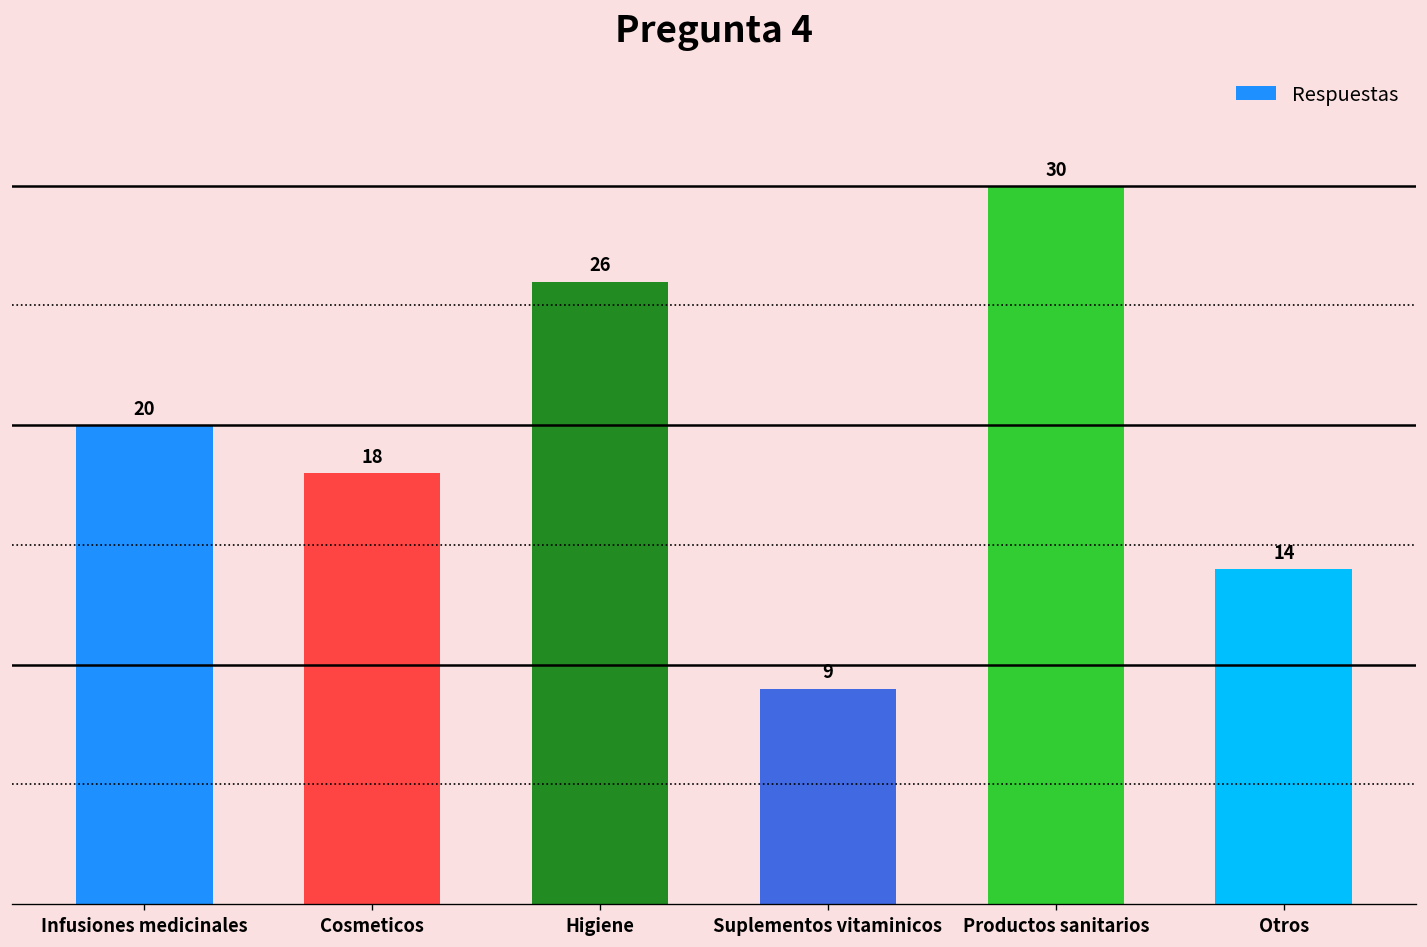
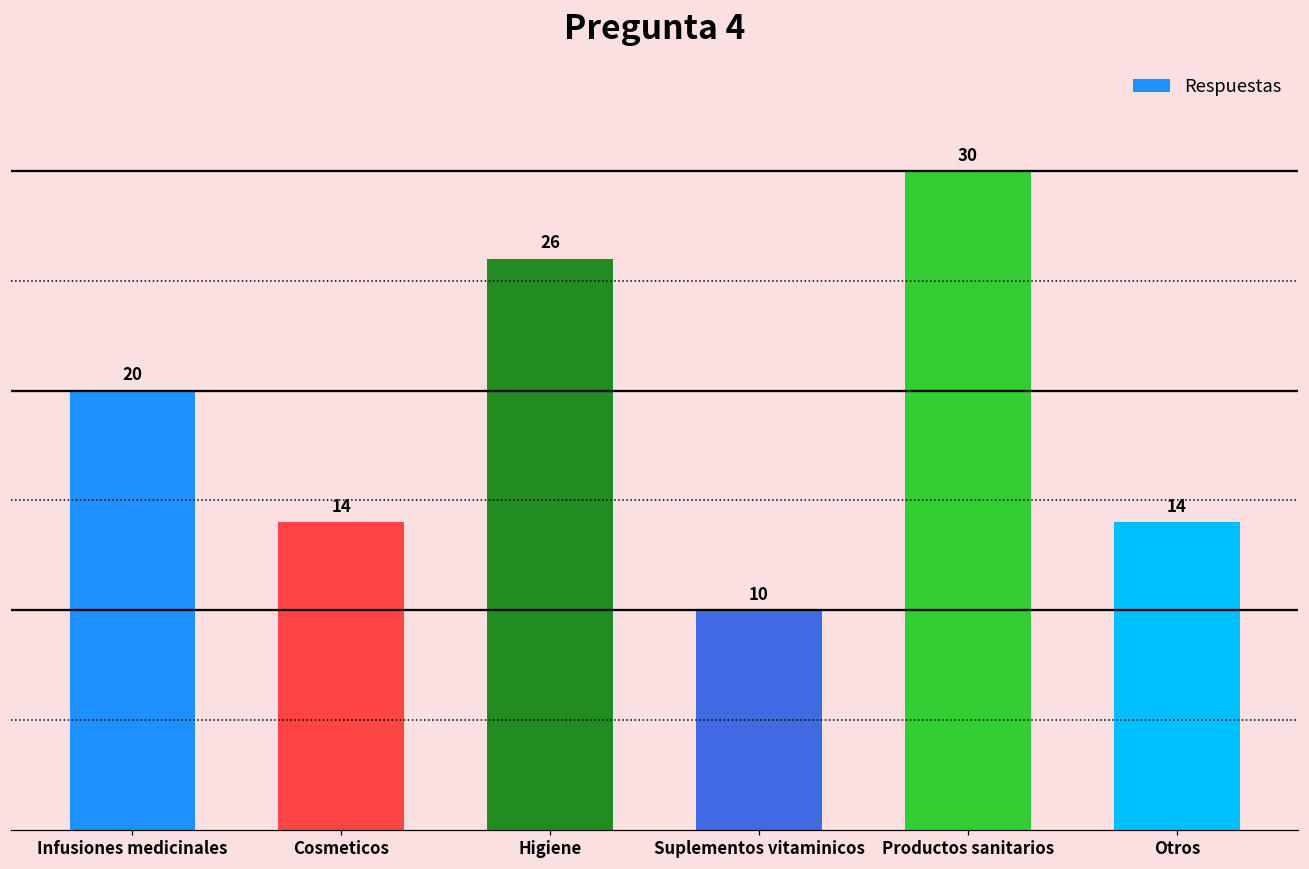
  {
    "Infusiones medicinales": 20,
-   "Cosmeticos": 18,
+   "Cosmeticos": 14,
    "Higiene": 26,
-   "Suplementos vitaminicos": 9,
+   "Suplementos vitaminicos": 10,
    "Productos sanitarios": 30,
    "Otros": 14
  }
